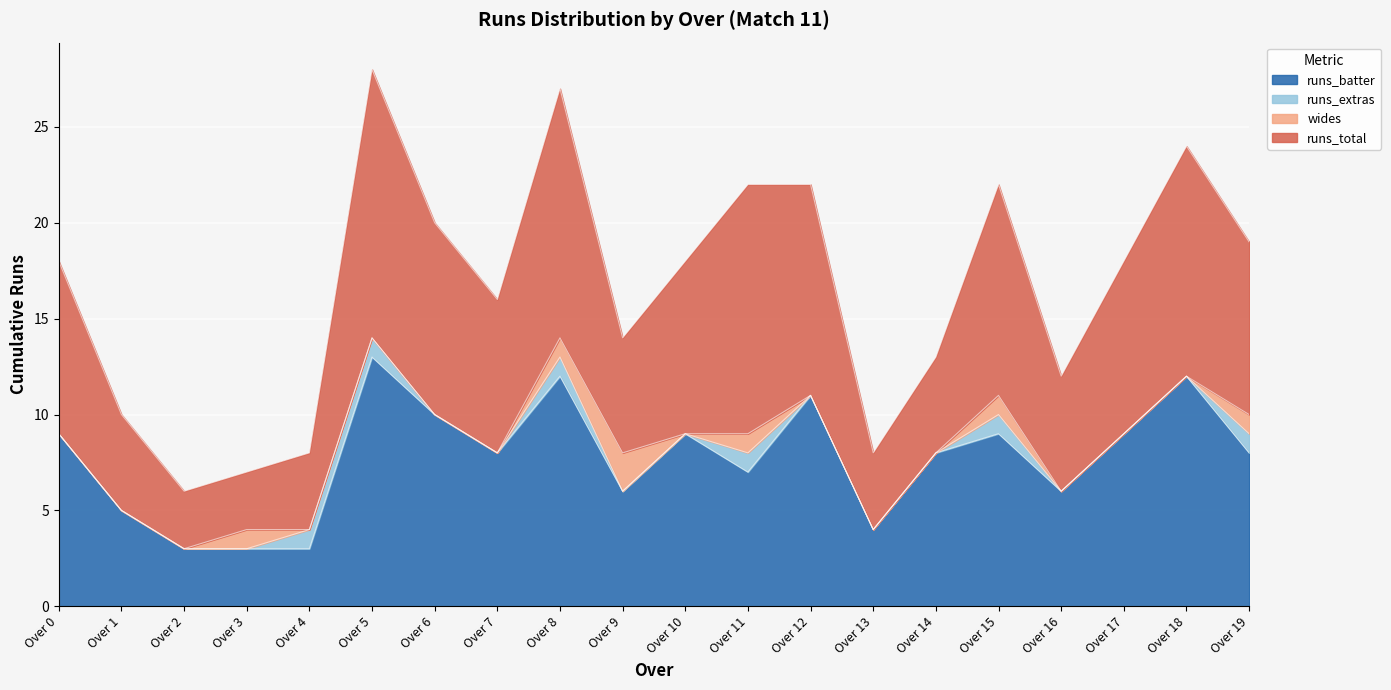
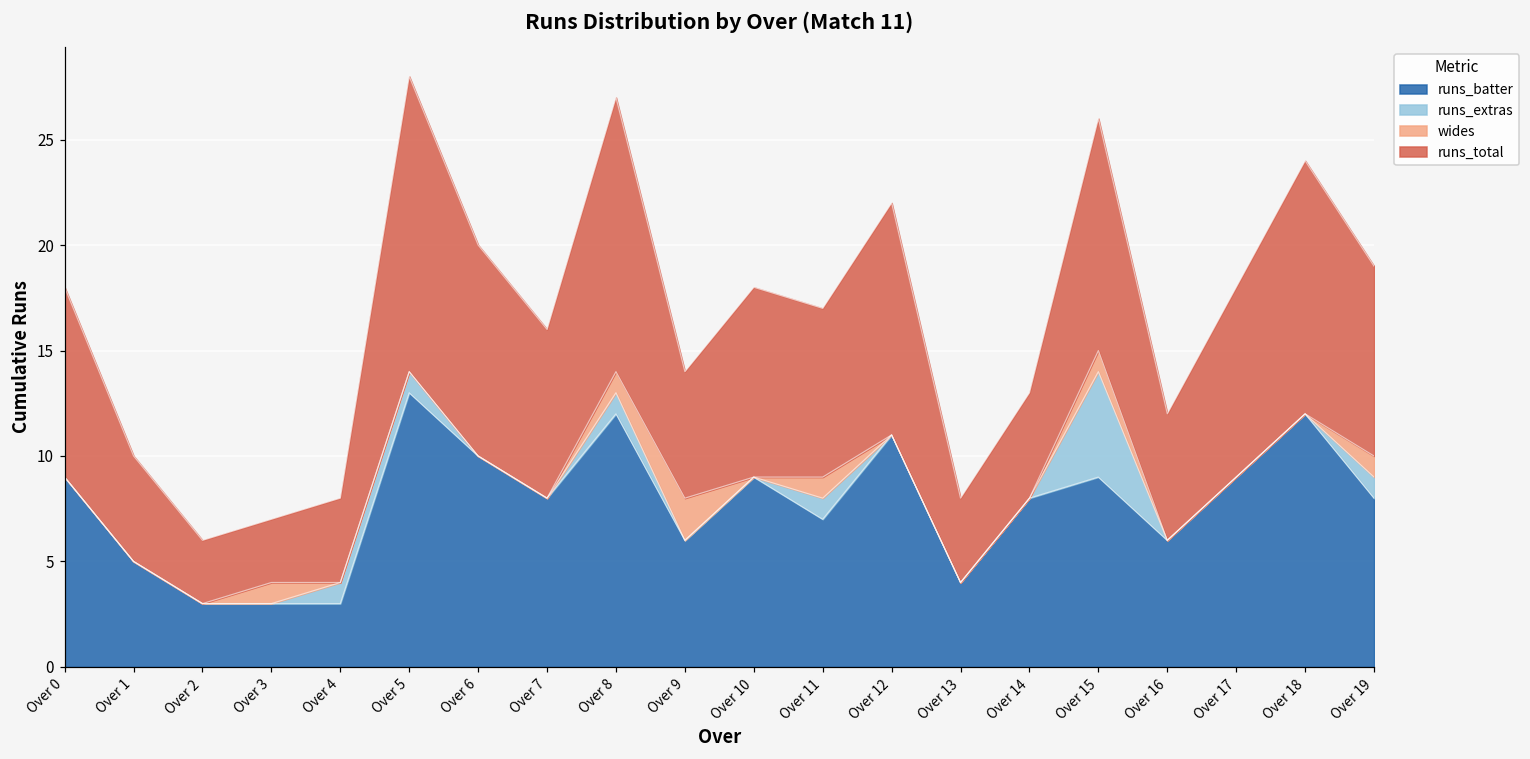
  {
    "runs_batter": {
      "Over 4": 3,
      "Over 5": 13,
      "Over 8": 12,
      "Over 11": 7,
      "Over 15": 9,
      "Over 19": 8
    },
    "runs_extras": {
      "Over 8": 13,
      "Over 11": 8,
-     "Over 15": 1,
+     "Over 15": 5,
      "Over 19": 9
    },
    "wides": {
      "Over 3": 1,
      "Over 8": 1,
      "Over 9": 2,
      "Over 11": 1,
      "Over 15": 1,
      "Over 19": 1
    },
    "runs_total": {
      "Over 0": 9,
      "Over 1": 5,
      "Over 2": 3,
      "Over 3": 3,
      "Over 4": 4,
      "Over 5": 14,
      "Over 6": 10,
      "Over 7": 8,
      "Over 8": 13,
      "Over 9": 6,
      "Over 10": 9,
-     "Over 11": 13,
+     "Over 11": 8,
      "Over 12": 11,
      "Over 13": 4,
      "Over 14": 5,
      "Over 15": 11,
      "Over 16": 6,
      "Over 17": 9,
      "Over 18": 12,
      "Over 19": 9
    }
  }
